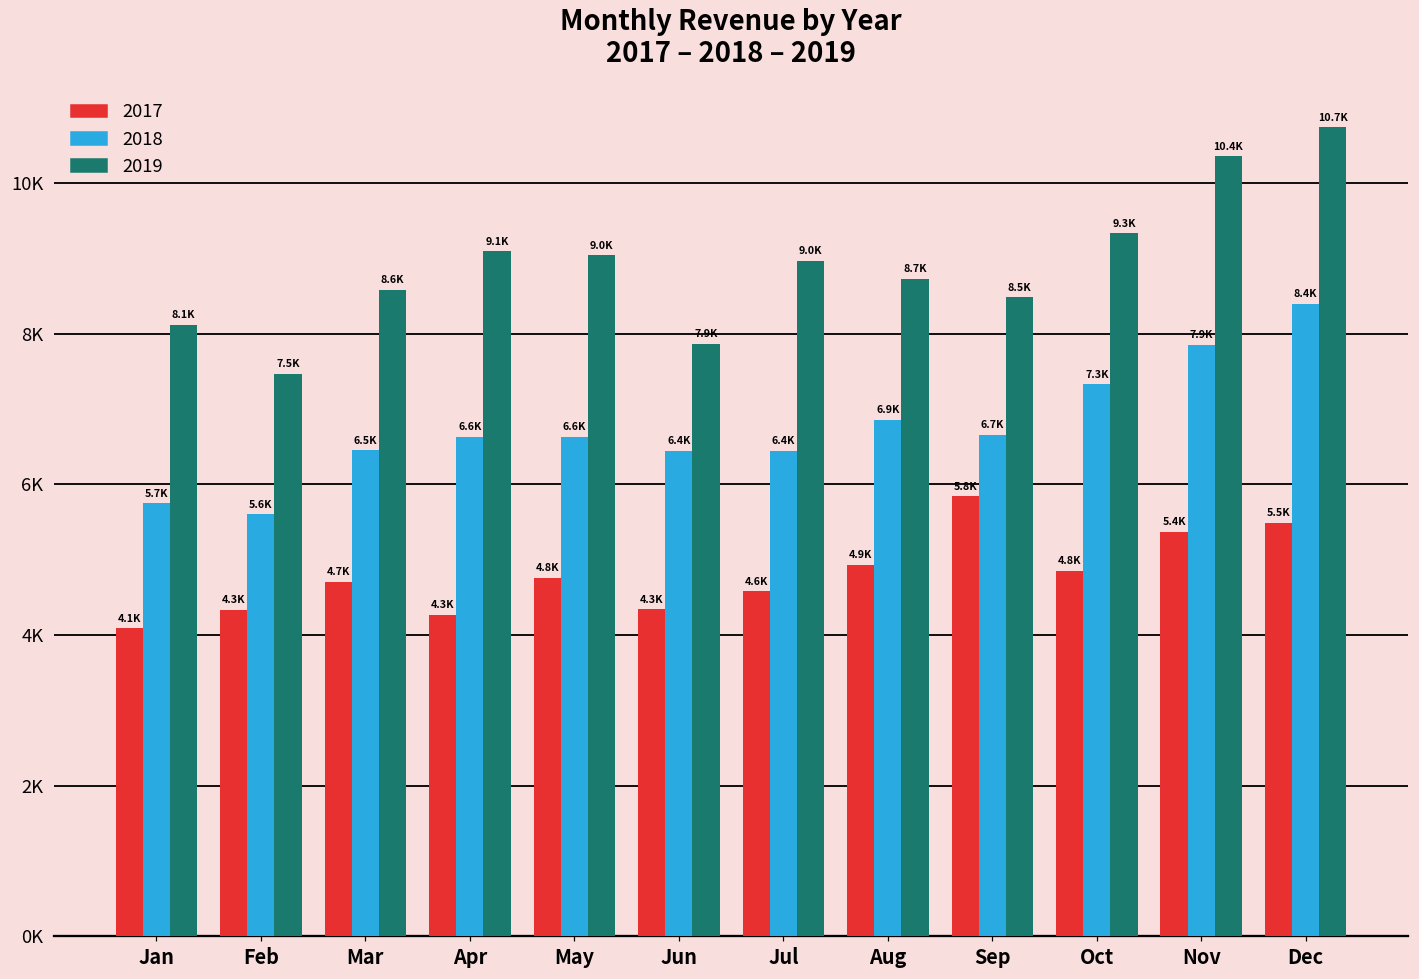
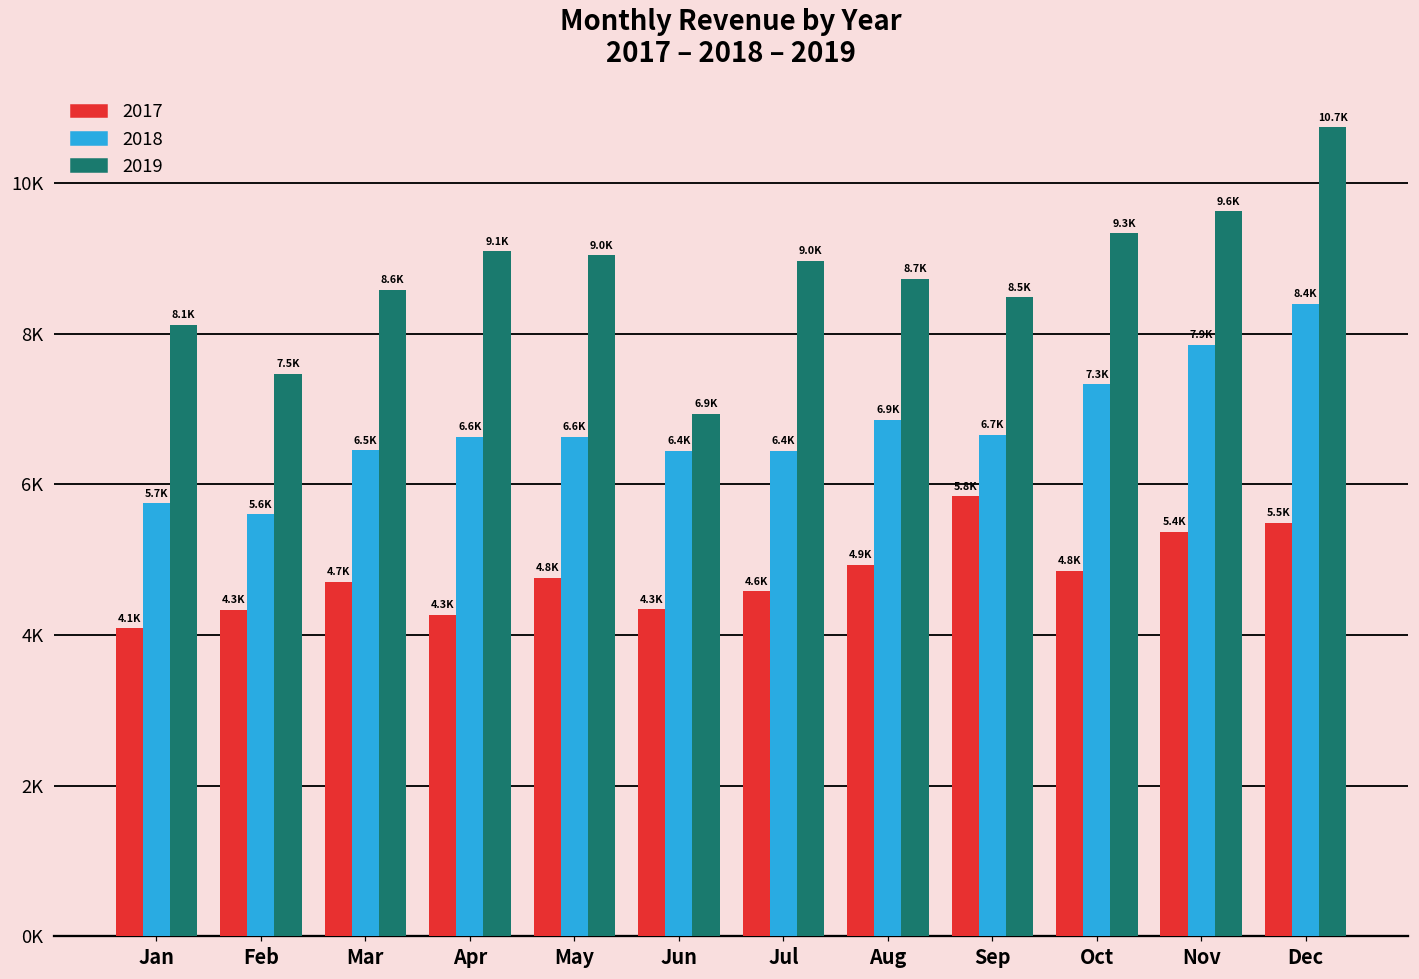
  {
    "2017": {
      "Jan": "4.1K",
      "Feb": "4.3K",
      "Mar": "4.7K",
      "Apr": "4.3K",
      "May": "4.8K",
      "Jun": "4.3K",
      "Jul": "4.6K",
      "Aug": "4.9K",
      "Sep": "5.8K",
      "Oct": "4.8K",
      "Nov": "5.4K",
      "Dec": "5.5K"
    },
    "2018": {
      "Jan": "5.7K",
      "Feb": "5.6K",
      "Mar": "6.5K",
      "Apr": "6.6K",
      "May": "6.6K",
      "Jun": "6.4K",
      "Jul": "6.4K",
      "Aug": "6.9K",
      "Sep": "6.7K",
      "Oct": "7.3K",
      "Nov": "7.9K",
      "Dec": "8.4K"
    },
    "2019": {
      "Jan": "8.1K",
      "Feb": "7.5K",
      "Mar": "8.6K",
      "Apr": "9.1K",
      "May": "9.0K",
-     "Jun": "7.9K",
+     "Jun": "6.9K",
      "Jul": "9.0K",
      "Aug": "8.7K",
      "Sep": "8.5K",
      "Oct": "9.3K",
-     "Nov": "10.4K",
+     "Nov": "9.6K",
      "Dec": "10.7K"
    }
  }
